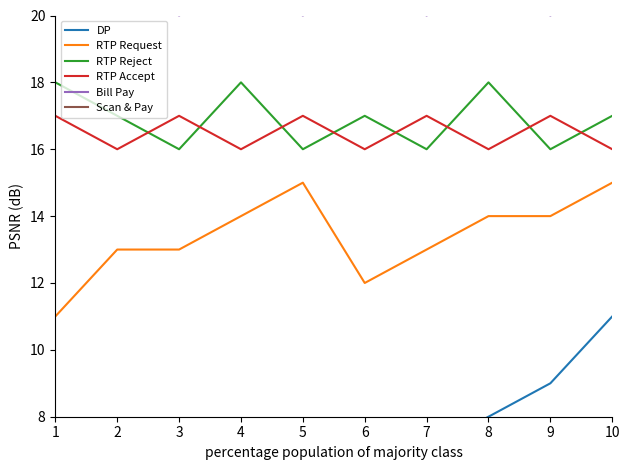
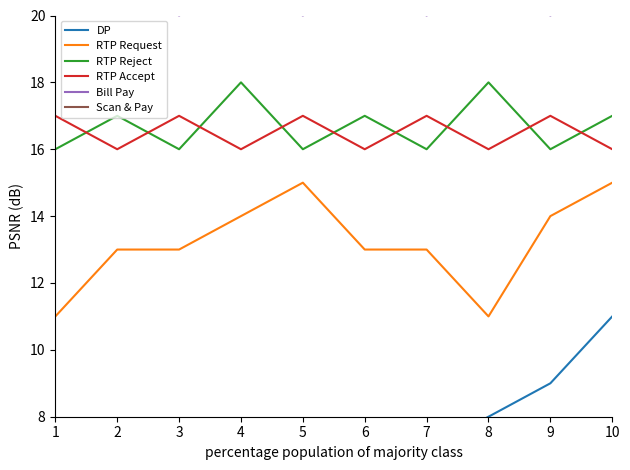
  {
    "DP": {
      "8": 8,
      "9": 9,
      "10": 11
    },
    "RTP Request": {
      "1": 11,
      "2": 13,
      "3": 13,
      "4": 14,
      "5": 15,
-     "6": 12,
+     "6": 13,
      "7": 13,
-     "8": 14,
+     "8": 11,
      "9": 14,
      "10": 15
    },
    "RTP Reject": {
-     "1": 18,
+     "1": 16,
      "3": 16,
      "4": 18,
      "5": 16,
      "6": 17,
      "7": 16,
      "8": 18,
      "9": 16,
      "10": 17
    },
    "RTP Accept": {
      "1": 17,
      "2": 16,
      "3": 17,
      "4": 16,
      "5": 17,
      "6": 16,
      "7": 17,
      "8": 16,
      "9": 17,
      "10": 16
    },
    "Bill Pay": {
      "1": 20,
      "3": 20,
      "5": 20,
      "7": 20,
      "9": 20
    }
  }
